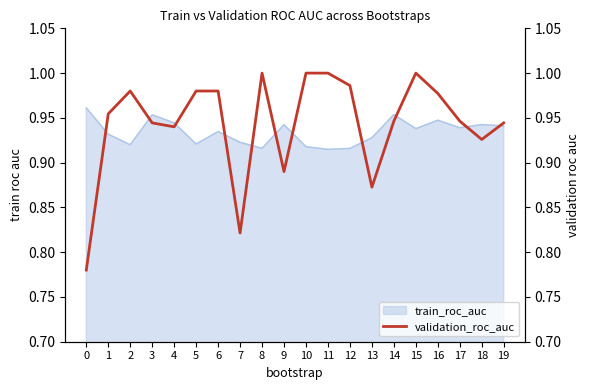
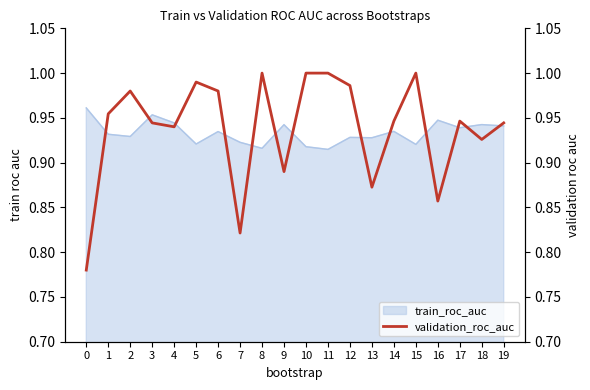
  {
    "train_roc_auc": {
      "0": 0.96,
      "1": 0.93,
-     "2": 0.92,
+     "2": 0.93,
      "3": 0.95,
      "4": 0.94,
      "5": 0.92,
      "6": 0.93,
      "7": 0.92,
      "8": 0.92,
      "9": 0.94,
      "10": 0.92,
      "11": 0.91,
-     "12": 0.92,
+     "12": 0.93,
      "13": 0.93,
-     "14": 0.95,
-     "15": 0.94,
+     "14": 0.93,
+     "15": 0.92,
      "16": 0.95,
      "17": 0.94,
      "18": 0.94,
      "19": 0.94
    },
    "validation_roc_auc": {
      "0": 0.78,
      "1": 0.95,
      "2": 0.98,
      "3": 0.94,
      "4": 0.94,
-     "5": 0.98,
+     "5": 0.99,
      "6": 0.98,
      "7": 0.82,
      "8": 1.00,
      "9": 0.89,
      "10": 1.00,
      "11": 1.00,
      "12": 0.99,
      "13": 0.87,
      "14": 0.95,
      "15": 1.00,
-     "16": 0.98,
+     "16": 0.86,
      "17": 0.95,
      "18": 0.93,
      "19": 0.94
    }
  }
